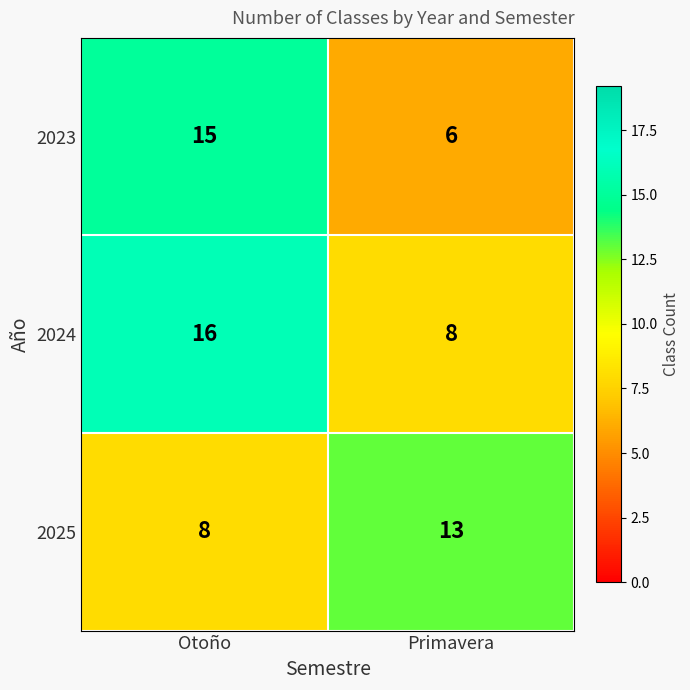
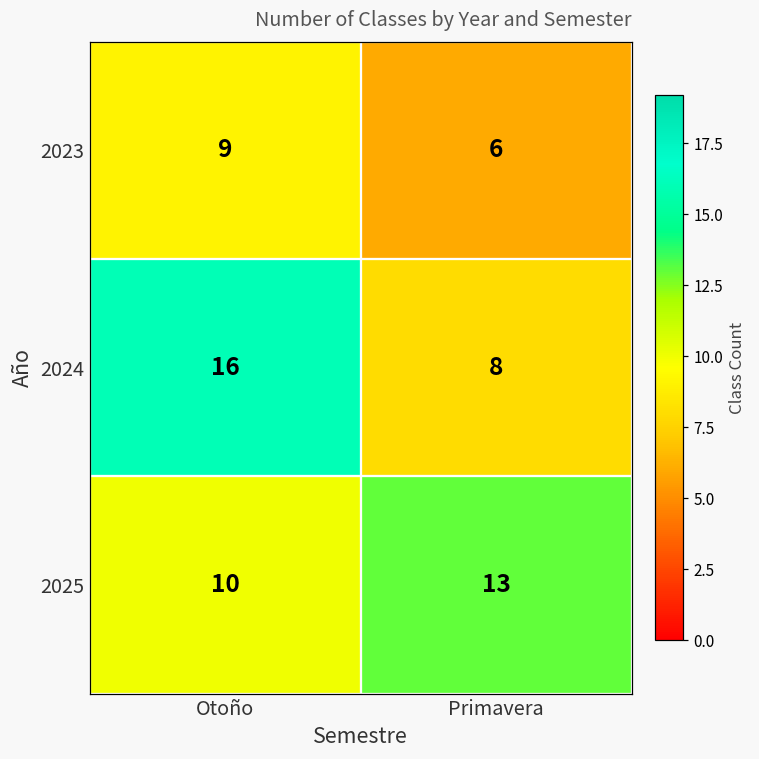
  {
    "2023": {
-     "Otoño": 15,
+     "Otoño": 9,
      "Primavera": 6
    },
    "2024": {
      "Otoño": 16,
      "Primavera": 8
    },
    "2025": {
-     "Otoño": 8,
+     "Otoño": 10,
      "Primavera": 13
    }
  }
